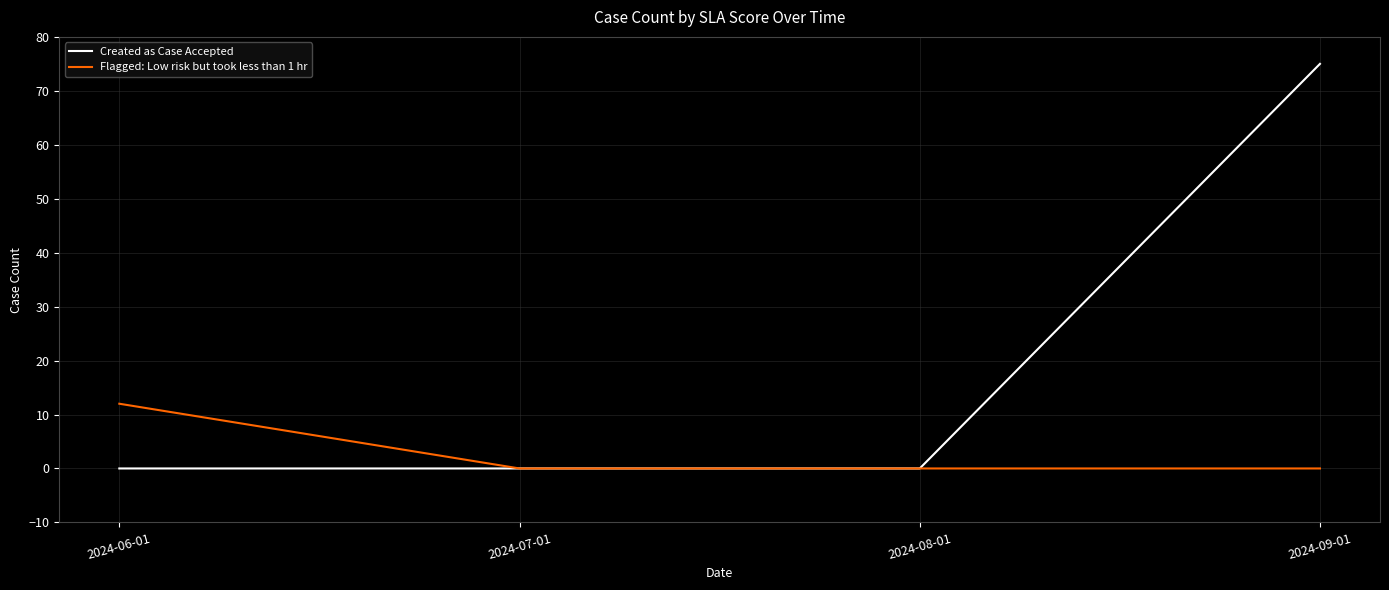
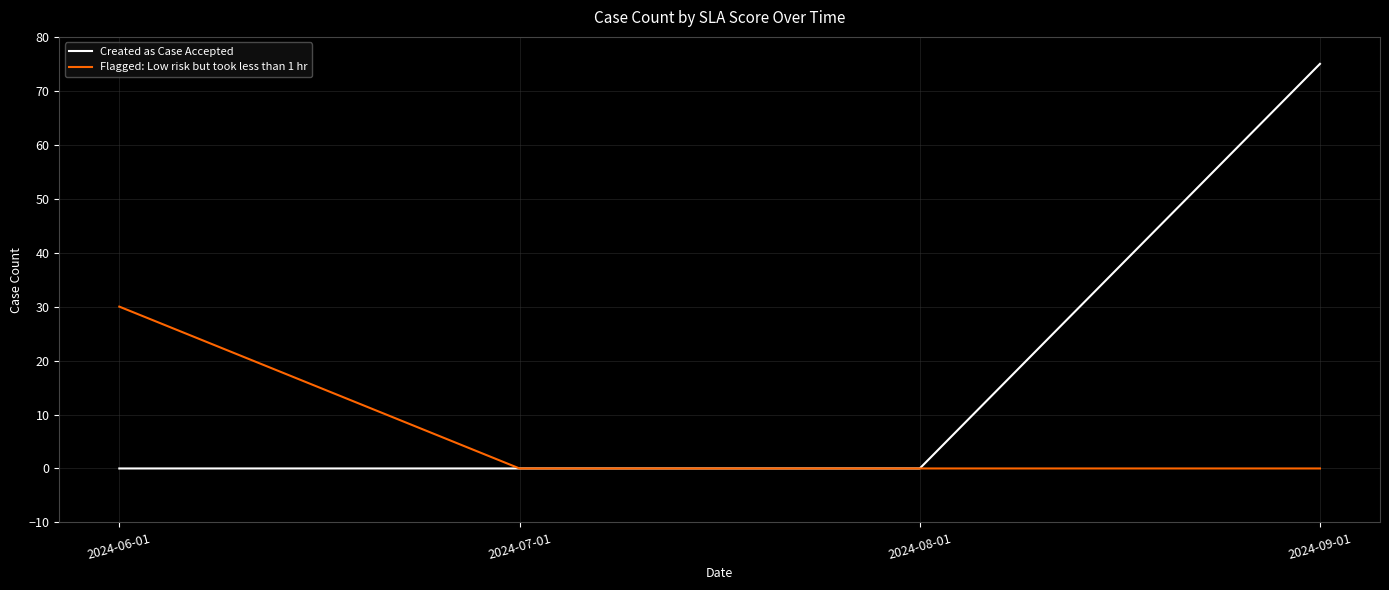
  {
    "Created as Case Accepted": {
      "2024-06-01": 0,
      "2024-09-01": 75
    },
    "Flagged: Low risk but took less than 1 hr": {
-     "2024-06-01": 12,
+     "2024-06-01": 30,
      "2024-09-01": 0
    }
  }
